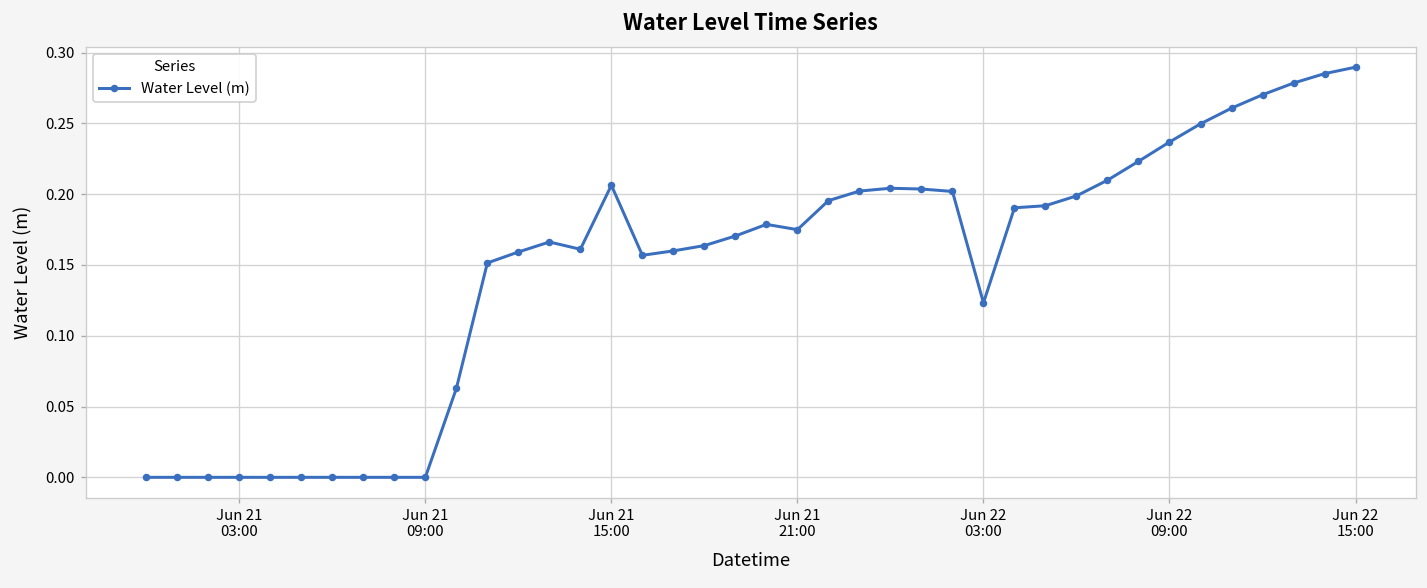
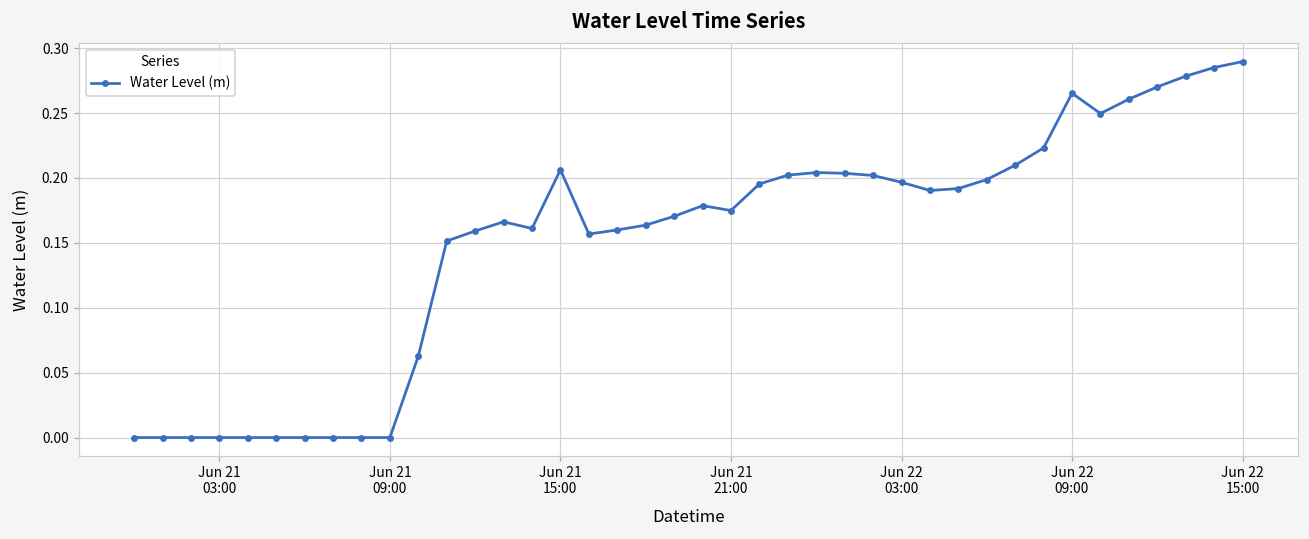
  {
    "Jun 21 03:00": 0.000,
    "Jun 21 09:00": 0.000,
    "Jun 21 15:00": 0.206,
    "Jun 21 21:00": 0.175,
-   "Jun 22 03:00": 0.123,
-   "Jun 22 09:00": 0.237,
+   "Jun 22 03:00": 0.197,
+   "Jun 22 09:00": 0.265,
    "Jun 22 15:00": 0.290
  }
